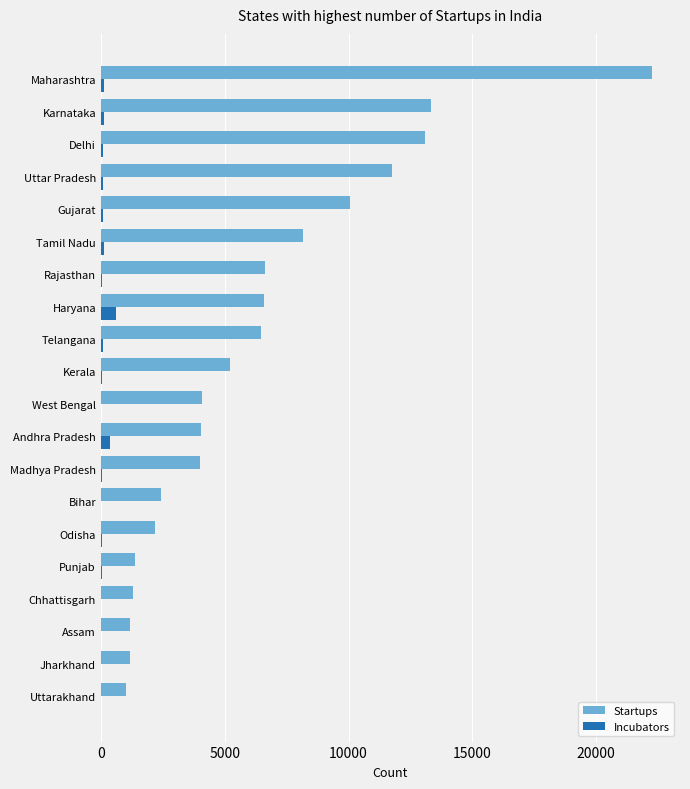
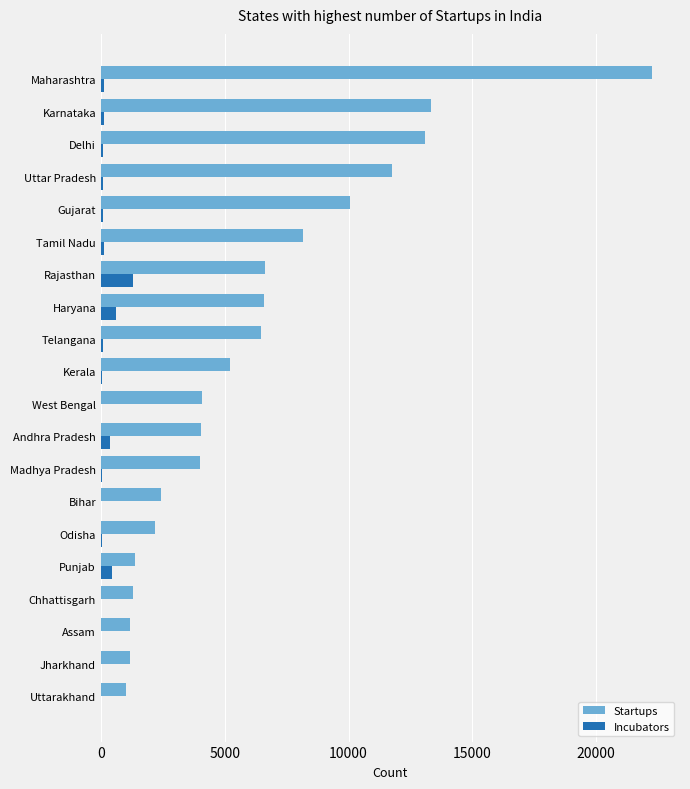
  {
    "Startups": {
      "Maharashtra": 22300,
      "Karnataka": 13300,
      "Delhi": 13100,
      "Uttar Pradesh": 11800,
      "Gujarat": 10000,
      "Tamil Nadu": 8200,
      "Rajasthan": 6600,
      "Haryana": 6600,
      "Telangana": 6500,
      "Kerala": 5200,
      "West Bengal": 4100,
      "Andhra Pradesh": 4100,
      "Madhya Pradesh": 4000,
      "Bihar": 2400,
      "Odisha": 2200,
      "Punjab": 1400,
      "Chhattisgarh": 1300,
      "Assam": 1200,
      "Jharkhand": 1200,
      "Uttarakhand": 1000
    },
    "Incubators": {
      "Maharashtra": 100,
      "Karnataka": 100,
      "Uttar Pradesh": 100,
      "Tamil Nadu": 100,
-     "Rajasthan": 0,
+     "Rajasthan": 1300,
      "Haryana": 600,
      "Andhra Pradesh": 400,
-     "Punjab": 0
+     "Punjab": 500
    }
  }
